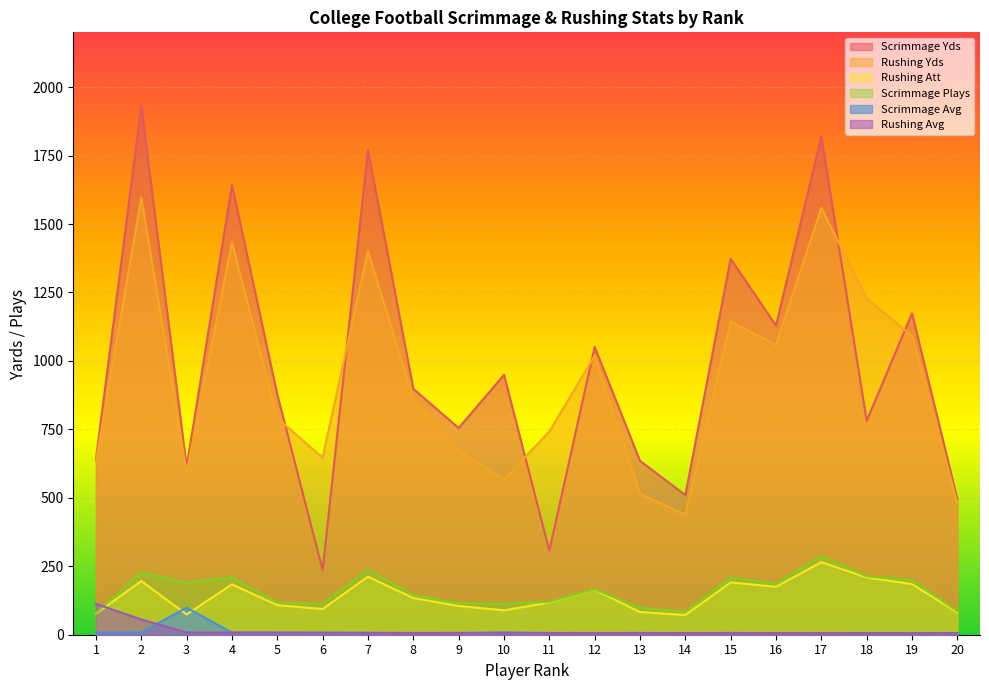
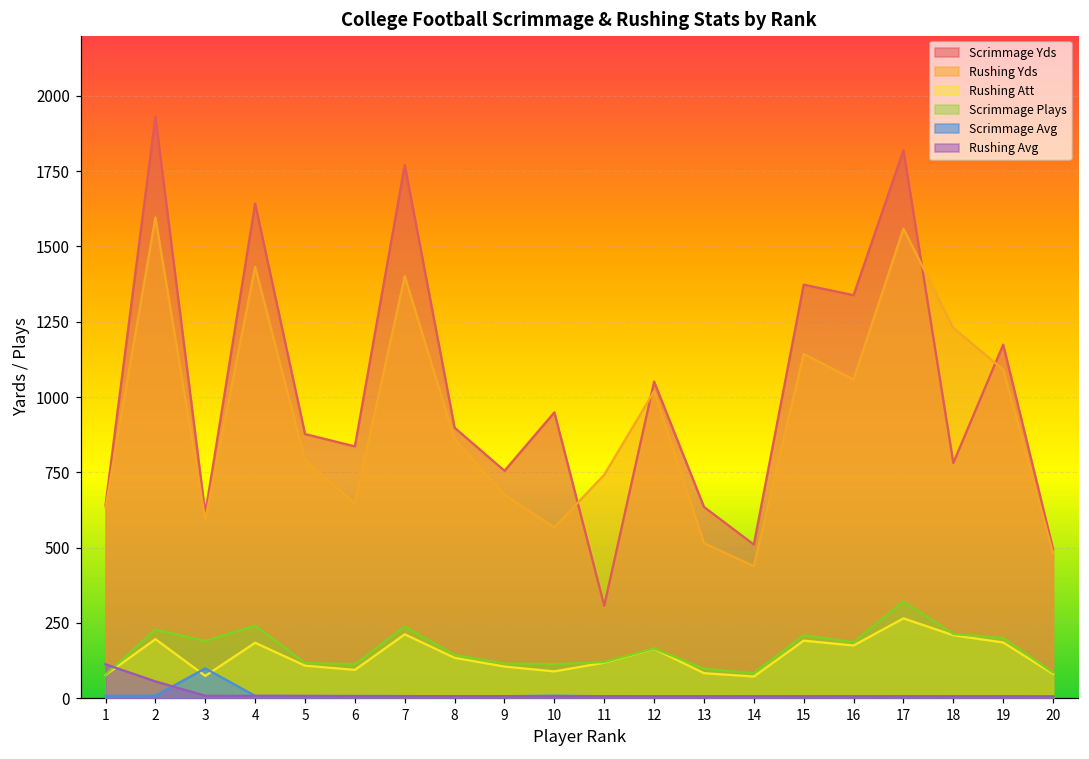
  {
    "Scrimmage Yds": {
      "2": 1930,
      "3": 610,
      "4": 1640,
      "5": 880,
-     "6": 240,
+     "6": 840,
      "7": 1770,
      "8": 900,
      "9": 760,
      "10": 950,
      "11": 310,
      "12": 1050,
      "13": 640,
      "14": 510,
      "15": 1370,
-     "16": 1130,
+     "16": 1340,
      "17": 1820,
      "18": 780,
      "19": 1170,
      "20": 500
    },
    "Scrimmage Plays": {
      "2": 230,
      "3": 190,
-     "4": 210,
+     "4": 240,
      "6": 110,
      "7": 240,
      "8": 140,
      "9": 120,
      "10": 110,
      "13": 100,
      "14": 80,
      "15": 210,
      "16": 190,
-     "17": 290,
+     "17": 320,
      "19": 200
    },
    "Scrimmage Avg": {
      "1": 10,
      "2": 10,
      "3": 100
    },
    "Rushing Avg": {
      "1": 110,
      "2": 60,
      "3": 10
    }
  }
